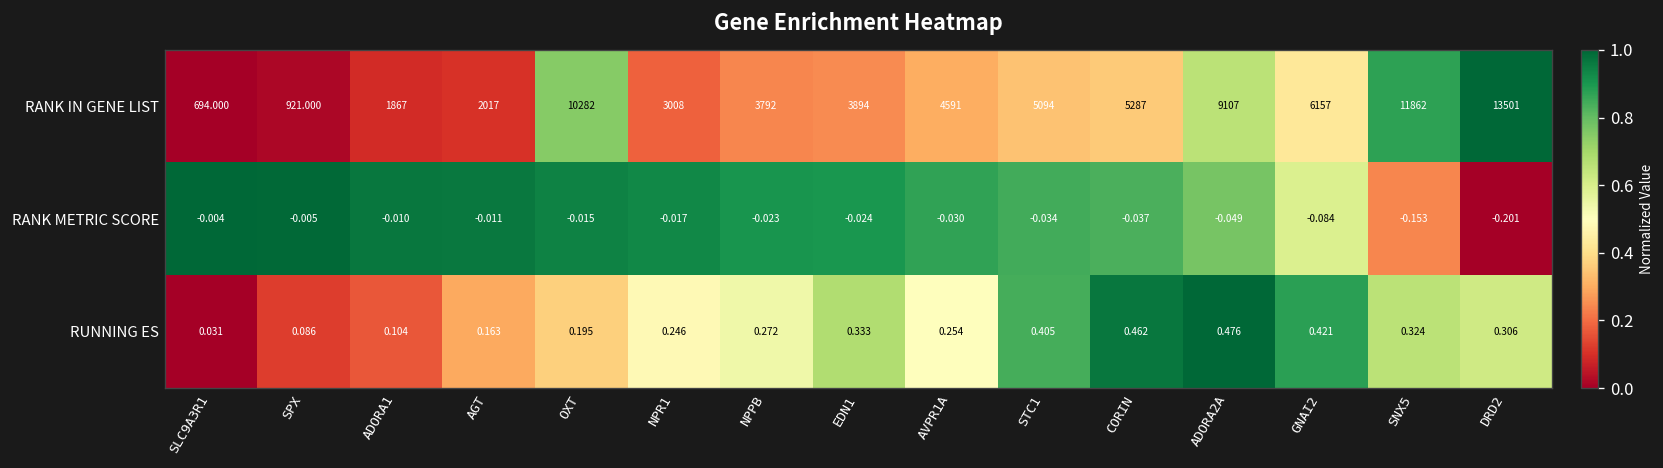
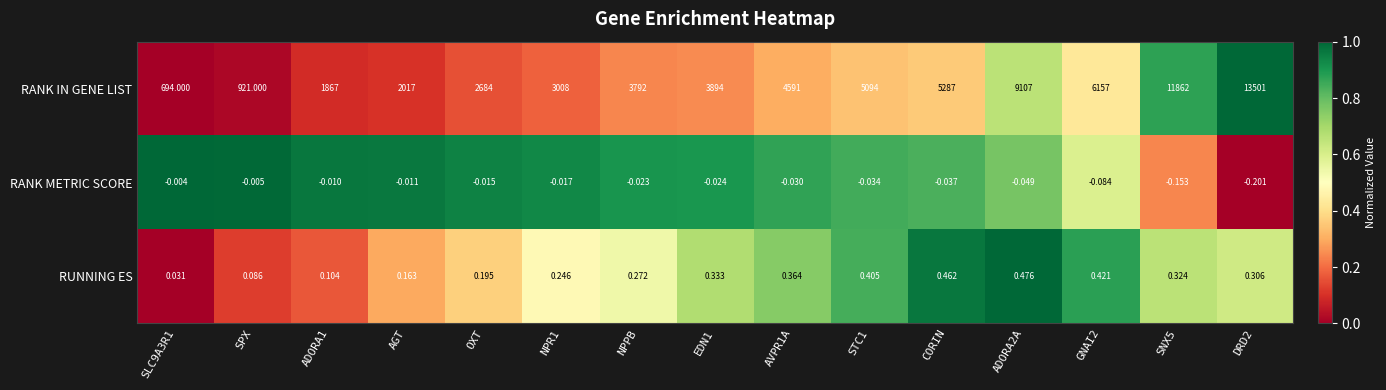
  {
    "RANK IN GENE LIST": {
      "SLC9A3R1": 694.000,
      "SPX": 921.000,
      "ADORA1": 1867,
      "AGT": 2017,
-     "OXT": 10282,
+     "OXT": 2684,
      "NPR1": 3008,
      "NPPB": 3792,
      "EDN1": 3894,
      "AVPR1A": 4591,
      "STC1": 5094,
      "CORIN": 5287,
      "ADORA2A": 9107,
      "GNAI2": 6157,
      "SNX5": 11862,
      "DRD2": 13501
    },
    "RANK METRIC SCORE": {
      "SLC9A3R1": -0.004,
      "SPX": -0.005,
      "ADORA1": -0.010,
      "AGT": -0.011,
      "OXT": -0.015,
      "NPR1": -0.017,
      "NPPB": -0.023,
      "EDN1": -0.024,
      "AVPR1A": -0.030,
      "STC1": -0.034,
      "CORIN": -0.037,
      "ADORA2A": -0.049,
      "GNAI2": -0.084,
      "SNX5": -0.153,
      "DRD2": -0.201
    },
    "RUNNING ES": {
      "SLC9A3R1": 0.031,
      "SPX": 0.086,
      "ADORA1": 0.104,
      "AGT": 0.163,
      "OXT": 0.195,
      "NPR1": 0.246,
      "NPPB": 0.272,
      "EDN1": 0.333,
-     "AVPR1A": 0.254,
+     "AVPR1A": 0.364,
      "STC1": 0.405,
      "CORIN": 0.462,
      "ADORA2A": 0.476,
      "GNAI2": 0.421,
      "SNX5": 0.324,
      "DRD2": 0.306
    }
  }
